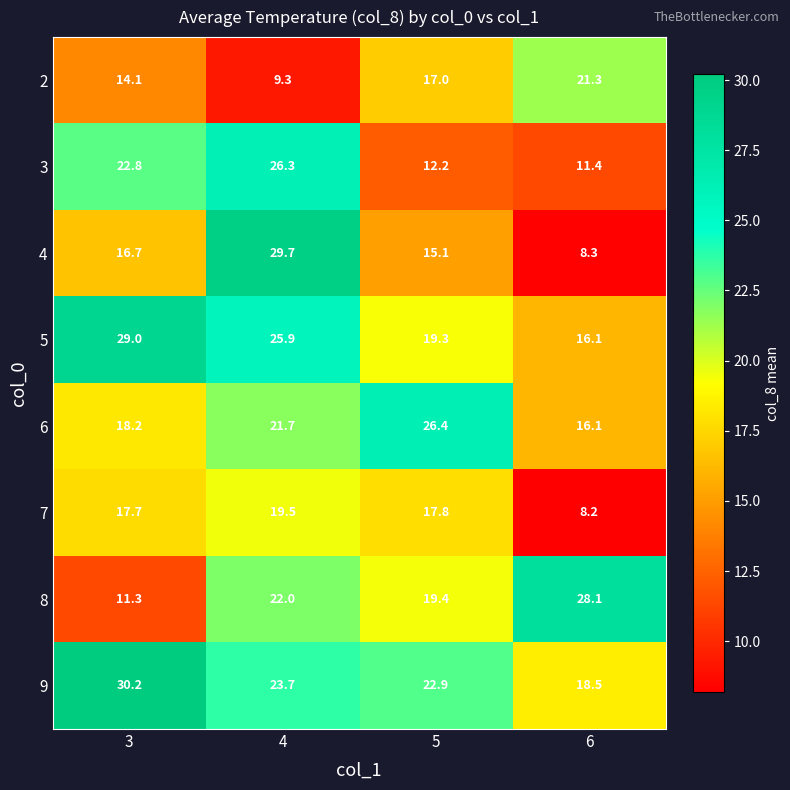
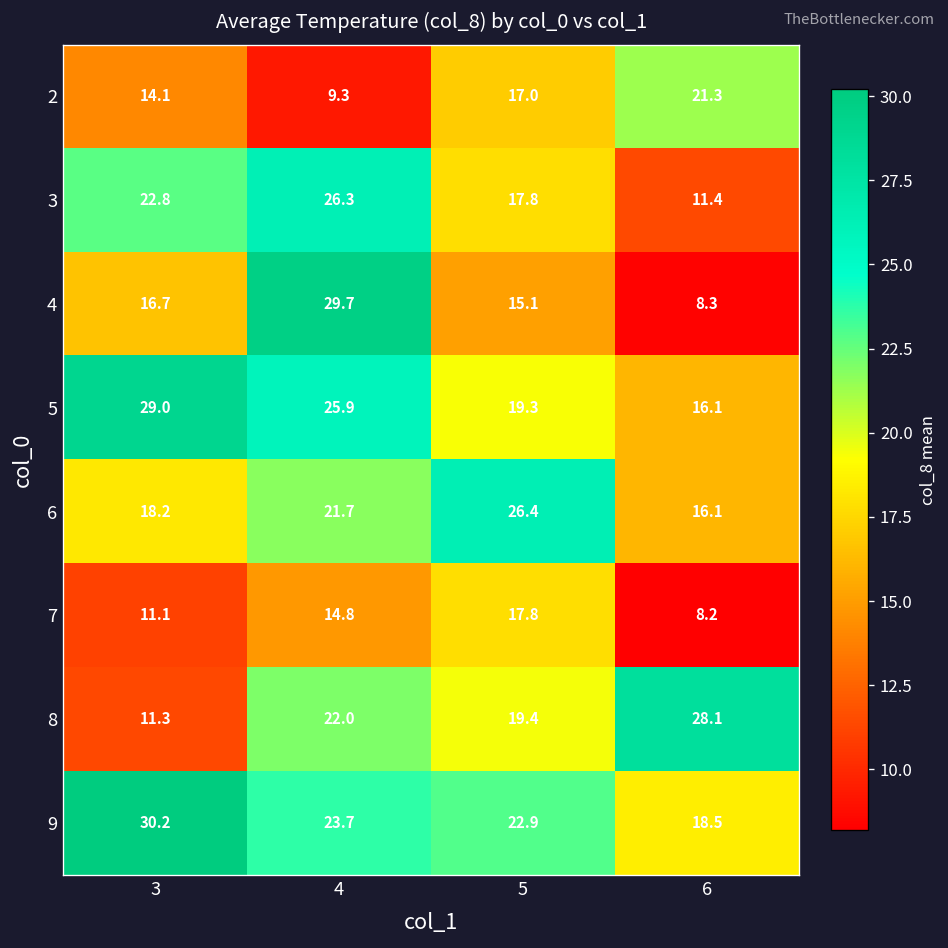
  {
    "2": {
      "3": 14.1,
      "4": 9.3,
      "5": 17.0,
      "6": 21.3
    },
    "3": {
      "3": 22.8,
      "4": 26.3,
-     "5": 12.2,
+     "5": 17.8,
      "6": 11.4
    },
    "4": {
      "3": 16.7,
      "4": 29.7,
      "5": 15.1,
      "6": 8.3
    },
    "5": {
      "3": 29.0,
      "4": 25.9,
      "5": 19.3,
      "6": 16.1
    },
    "6": {
      "3": 18.2,
      "4": 21.7,
      "5": 26.4,
      "6": 16.1
    },
    "7": {
-     "3": 17.7,
-     "4": 19.5,
+     "3": 11.1,
+     "4": 14.8,
      "5": 17.8,
      "6": 8.2
    },
    "8": {
      "3": 11.3,
      "4": 22.0,
      "5": 19.4,
      "6": 28.1
    },
    "9": {
      "3": 30.2,
      "4": 23.7,
      "5": 22.9,
      "6": 18.5
    }
  }
